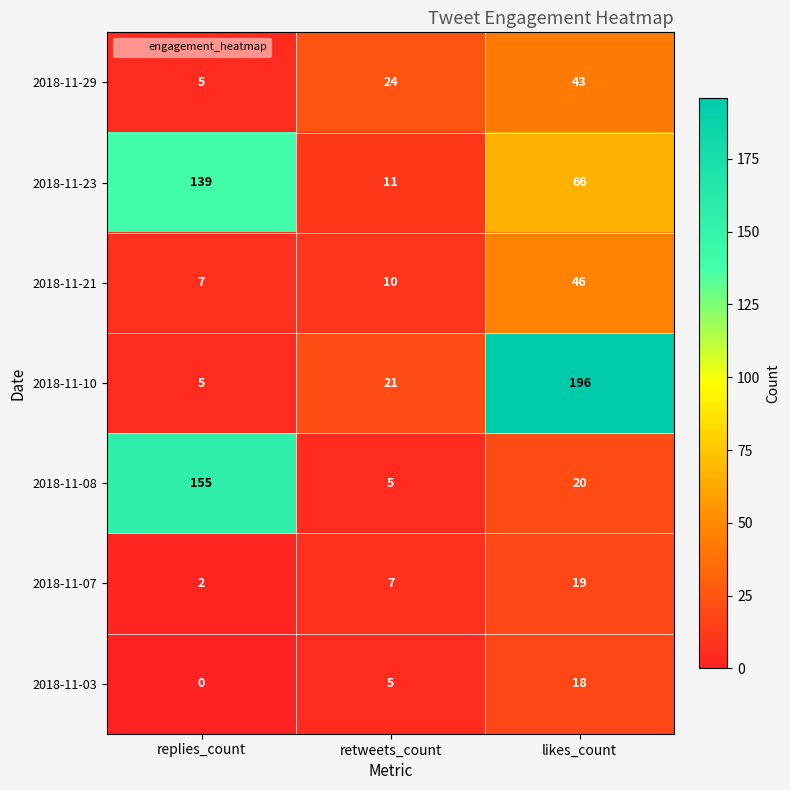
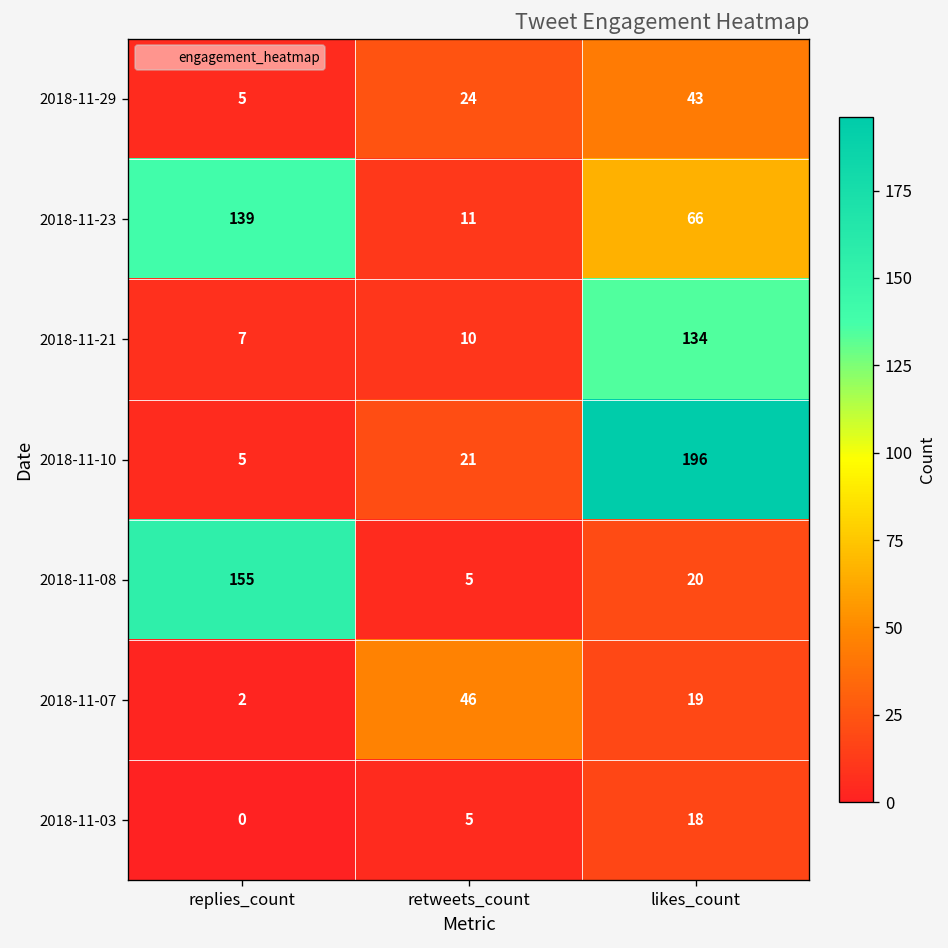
  {
    "2018-11-29": {
      "replies_count": 5,
      "retweets_count": 24,
      "likes_count": 43
    },
    "2018-11-23": {
      "replies_count": 139,
      "retweets_count": 11,
      "likes_count": 66
    },
    "2018-11-21": {
      "replies_count": 7,
      "retweets_count": 10,
-     "likes_count": 46
+     "likes_count": 134
    },
    "2018-11-10": {
      "replies_count": 5,
      "retweets_count": 21,
      "likes_count": 196
    },
    "2018-11-08": {
      "replies_count": 155,
      "retweets_count": 5,
      "likes_count": 20
    },
    "2018-11-07": {
      "replies_count": 2,
-     "retweets_count": 7,
+     "retweets_count": 46,
      "likes_count": 19
    },
    "2018-11-03": {
      "replies_count": 0,
      "retweets_count": 5,
      "likes_count": 18
    }
  }
